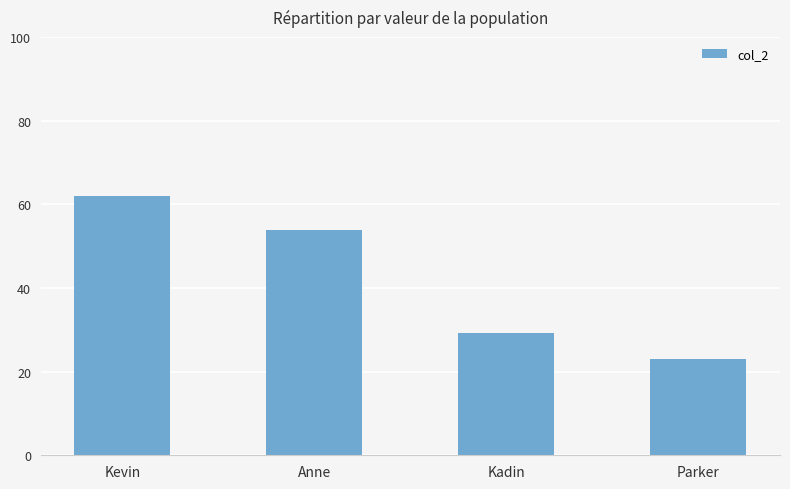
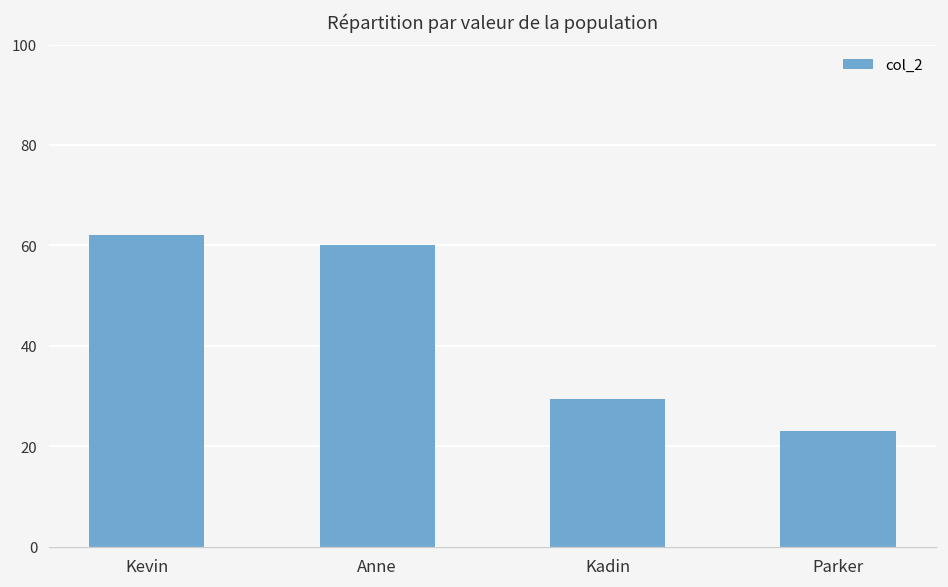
  {
    "Kevin": 62,
-   "Anne": 54,
+   "Anne": 60,
    "Kadin": 29,
    "Parker": 23
  }
